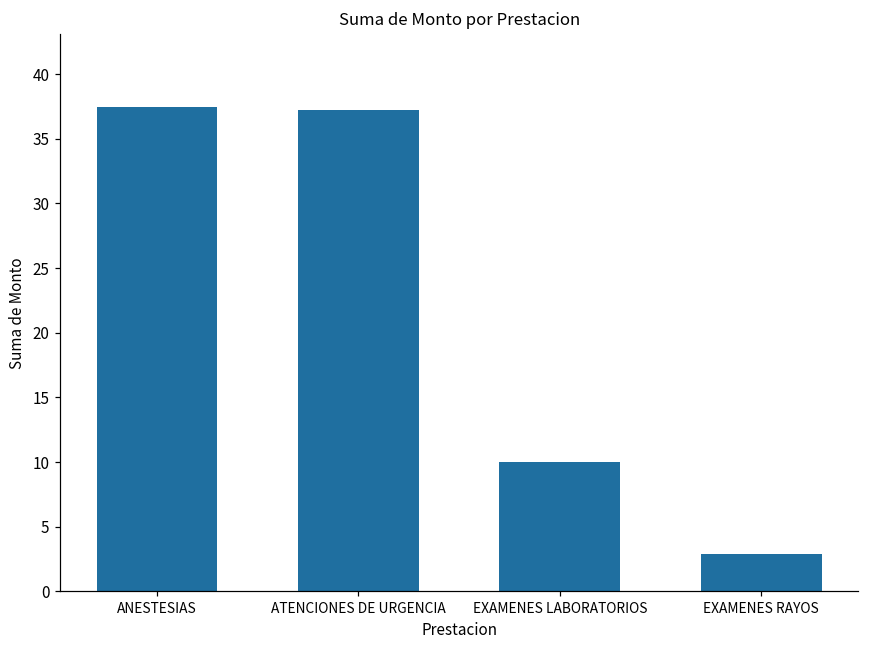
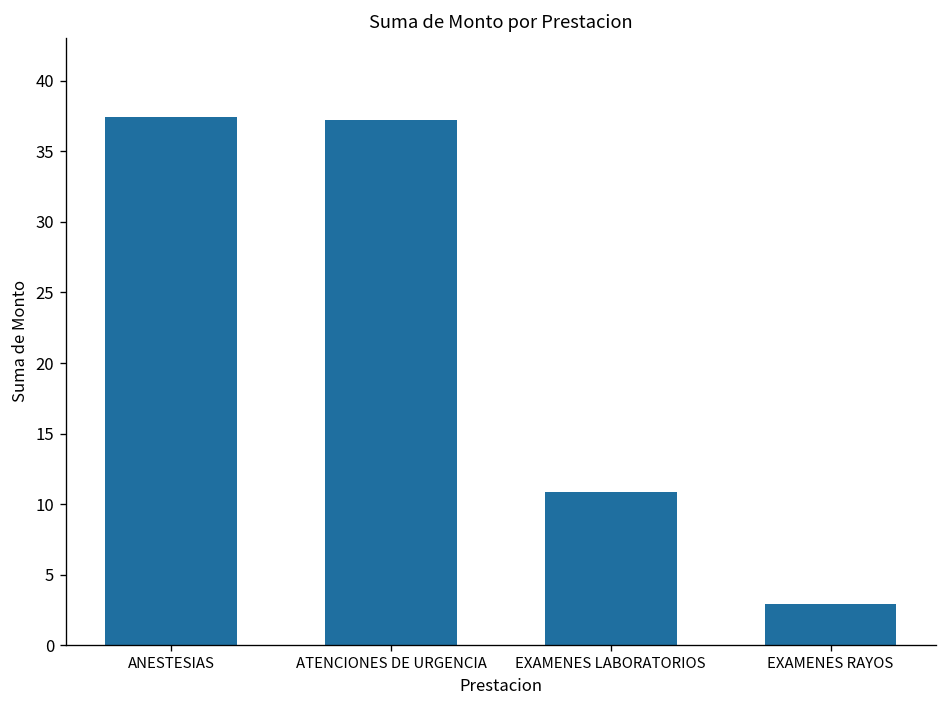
  {
    "ANESTESIAS": 37.4,
    "ATENCIONES DE URGENCIA": 37.2,
-   "EXAMENES LABORATORIOS": 10.0,
+   "EXAMENES LABORATORIOS": 10.8,
    "EXAMENES RAYOS": 2.9
  }
